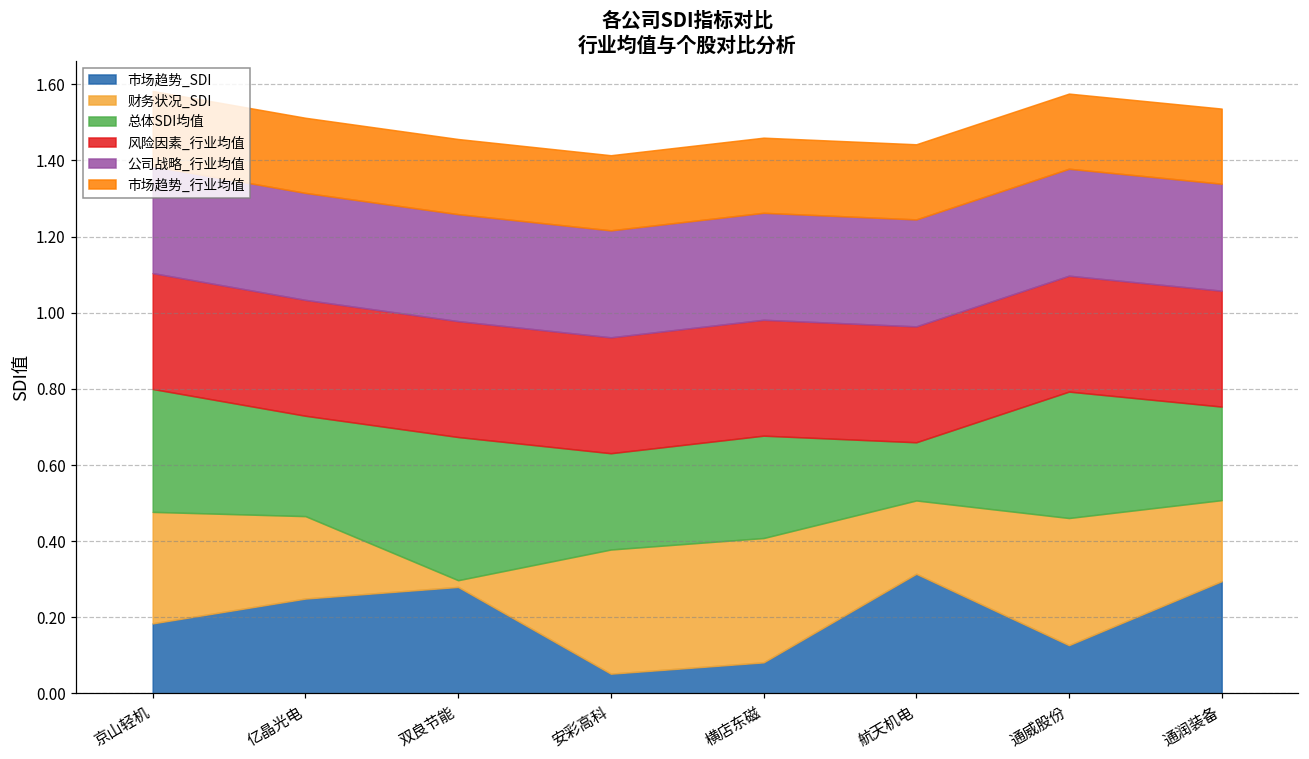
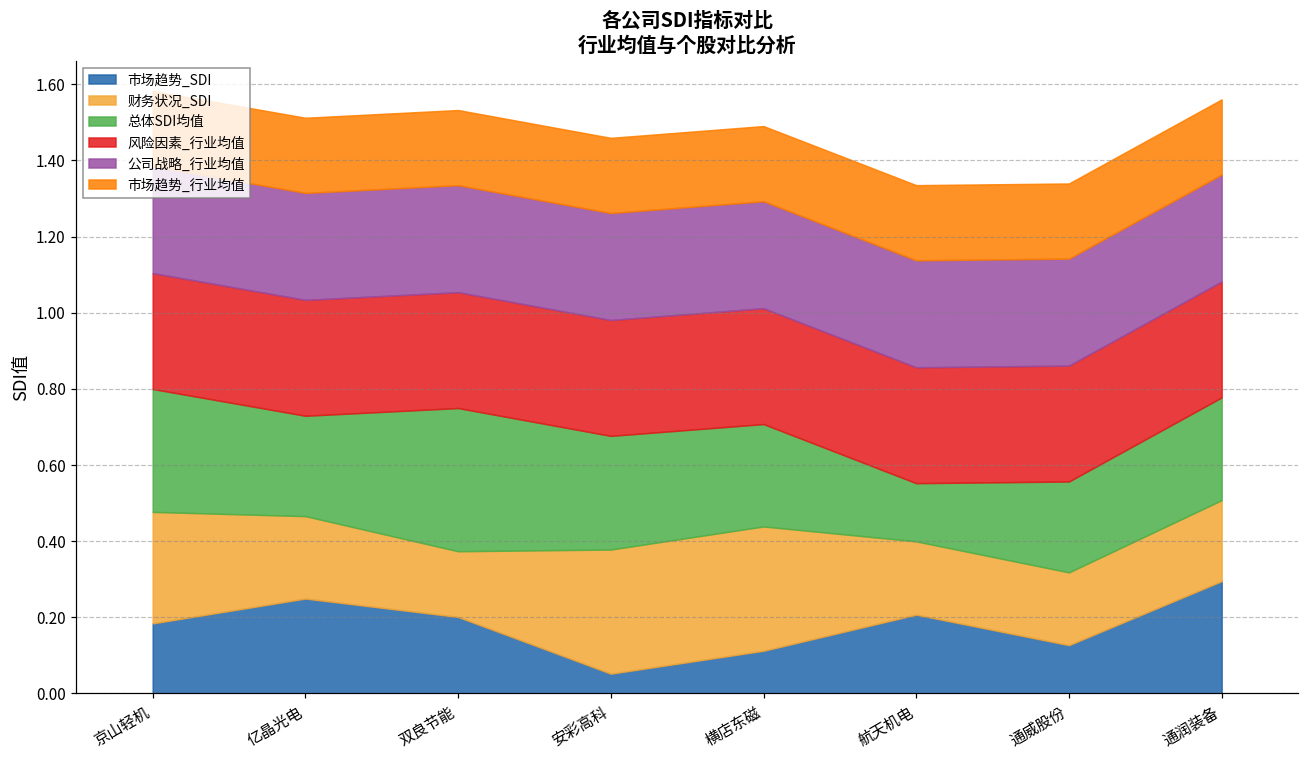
  {
    "市场趋势_SDI": {
      "京山轻机": 0.18,
      "亿晶光电": 0.25,
-     "双良节能": 0.28,
+     "双良节能": 0.20,
      "安彩高科": 0.05,
-     "横店东磁": 0.08,
-     "航天机电": 0.31,
+     "横店东磁": 0.11,
+     "航天机电": 0.21,
      "通威股份": 0.13,
      "通润装备": 0.29
    },
    "财务状况_SDI": {
      "京山轻机": 0.29,
      "亿晶光电": 0.22,
-     "双良节能": 0.02,
+     "双良节能": 0.17,
      "安彩高科": 0.33,
      "横店东磁": 0.33,
      "航天机电": 0.19,
-     "通威股份": 0.33,
+     "通威股份": 0.19,
      "通润装备": 0.21
    },
    "总体SDI均值": {
      "京山轻机": 0.32,
      "亿晶光电": 0.26,
      "双良节能": 0.38,
-     "安彩高科": 0.25,
+     "安彩高科": 0.30,
      "横店东磁": 0.27,
      "航天机电": 0.15,
-     "通威股份": 0.33,
-     "通润装备": 0.25
+     "通威股份": 0.24,
+     "通润装备": 0.27
    },
    "风险因素_行业均值": {
      "京山轻机": 0.30,
      "亿晶光电": 0.30,
      "双良节能": 0.30,
      "安彩高科": 0.30,
      "横店东磁": 0.30,
      "航天机电": 0.30,
      "通威股份": 0.30,
      "通润装备": 0.30
    },
    "公司战略_行业均值": {
      "亿晶光电": 0.28,
      "双良节能": 0.28,
      "安彩高科": 0.28,
      "横店东磁": 0.28,
      "航天机电": 0.28,
      "通威股份": 0.28,
      "通润装备": 0.28
    },
    "市场趋势_行业均值": {
      "亿晶光电": 0.20,
      "双良节能": 0.20,
      "安彩高科": 0.20,
      "横店东磁": 0.20,
      "航天机电": 0.20,
      "通威股份": 0.20,
      "通润装备": 0.20
    }
  }
